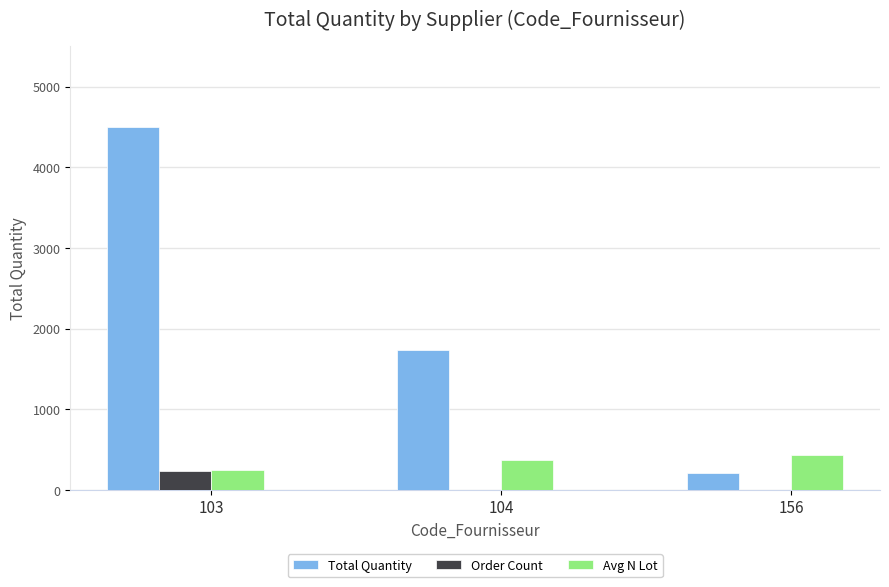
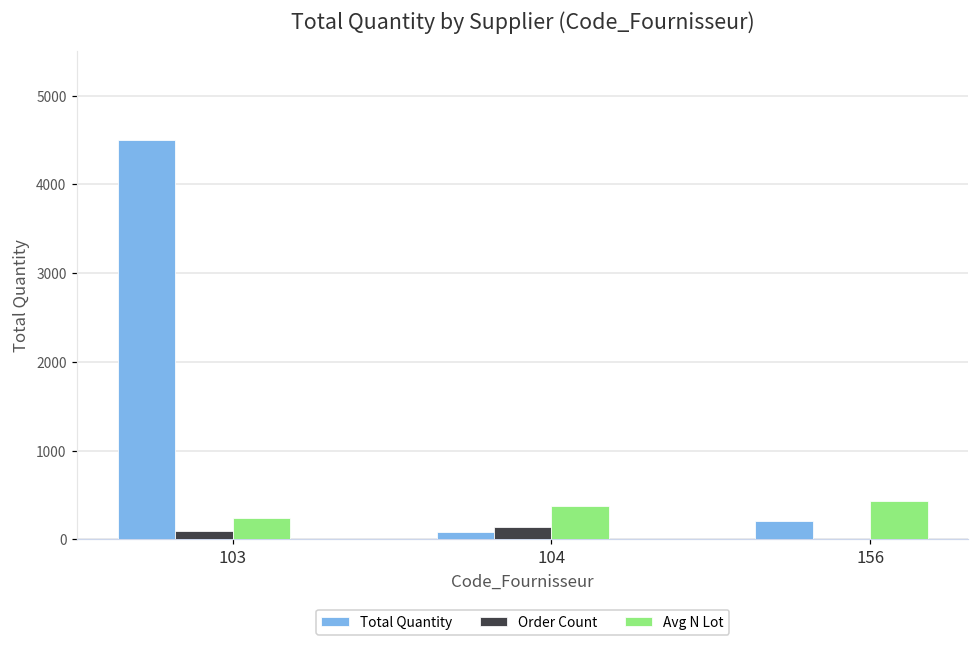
  {
    "Total Quantity": {
      "103": 4500,
-     "104": 1700,
+     "104": 100,
      "156": 200
    },
    "Order Count": {
-     "103": 200,
-     "104": 0
+     "103": 100,
+     "104": 100
    },
    "Avg N Lot": {
      "103": 200,
      "104": 400,
      "156": 400
    }
  }
